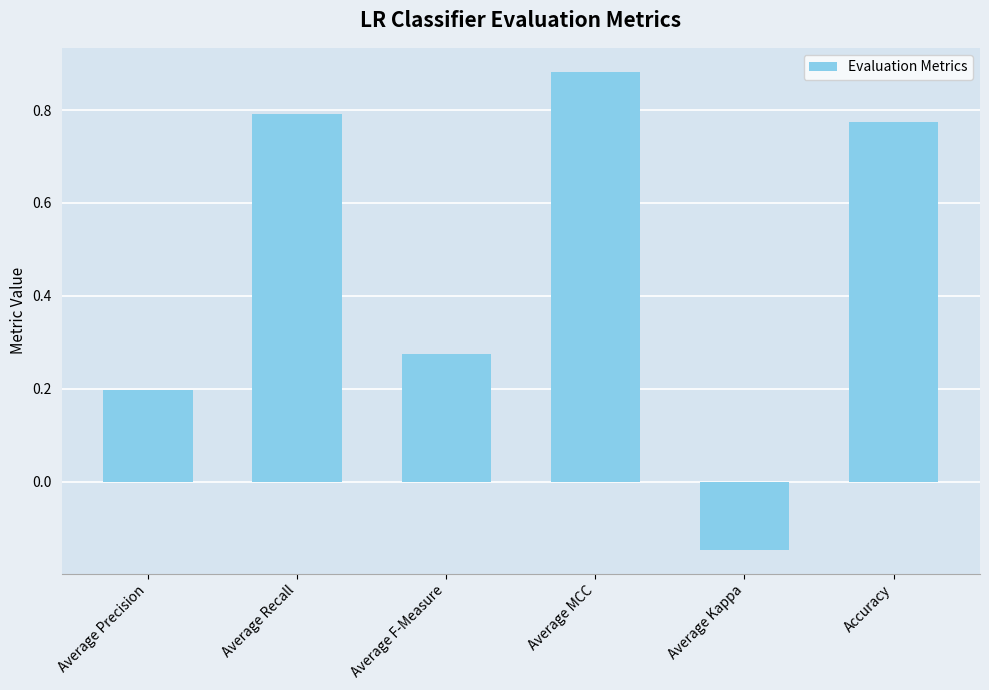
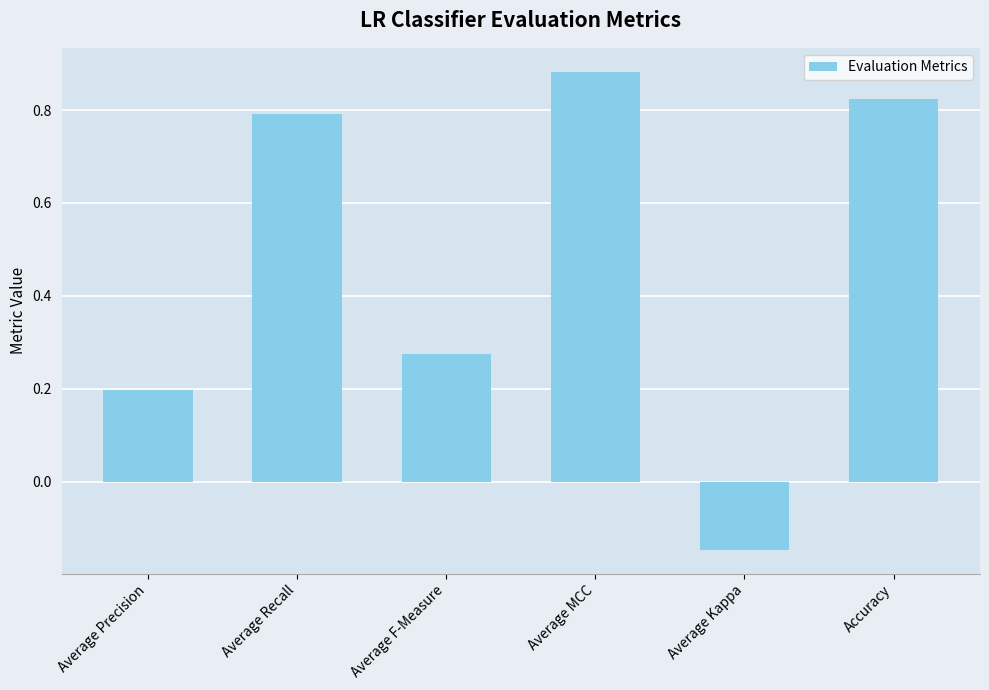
  {
    "Average Precision": 0.20,
    "Average Recall": 0.79,
    "Average F-Measure": 0.27,
    "Average MCC": 0.88,
    "Average Kappa": -0.15,
-   "Accuracy": 0.77
+   "Accuracy": 0.82
  }
